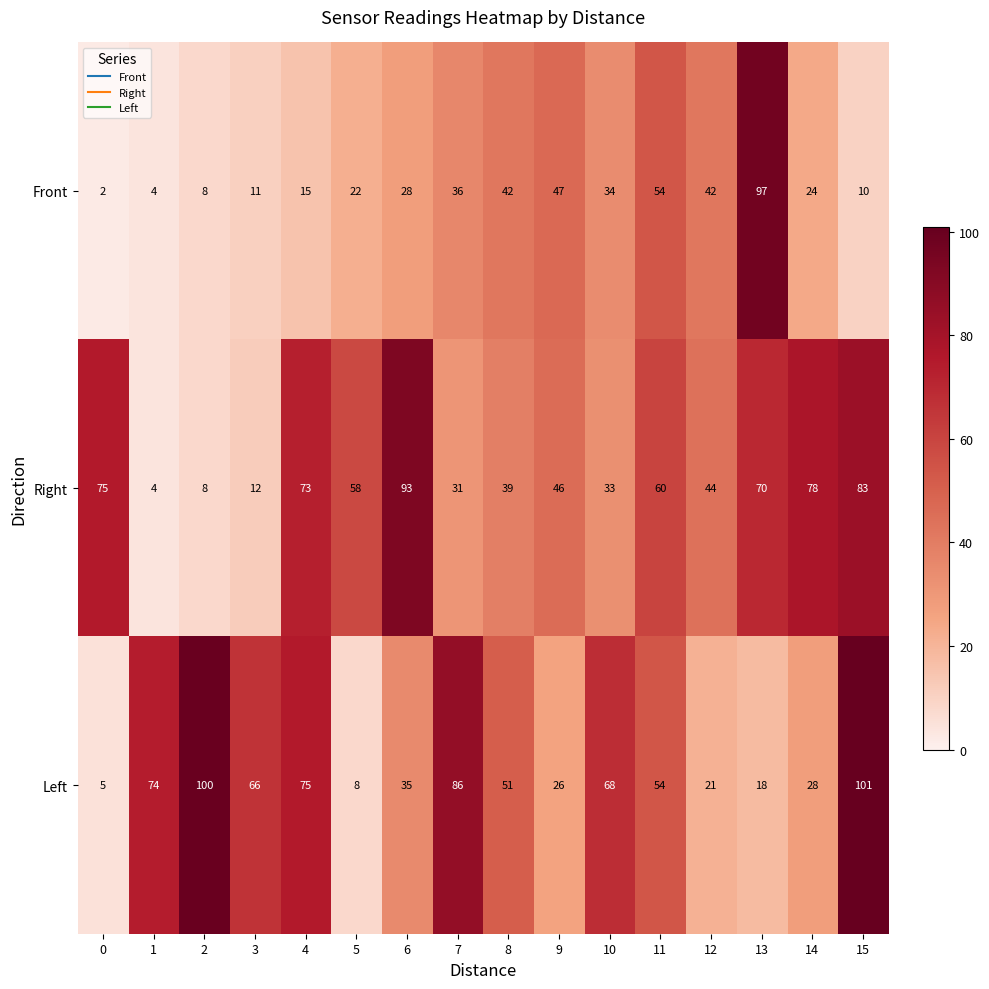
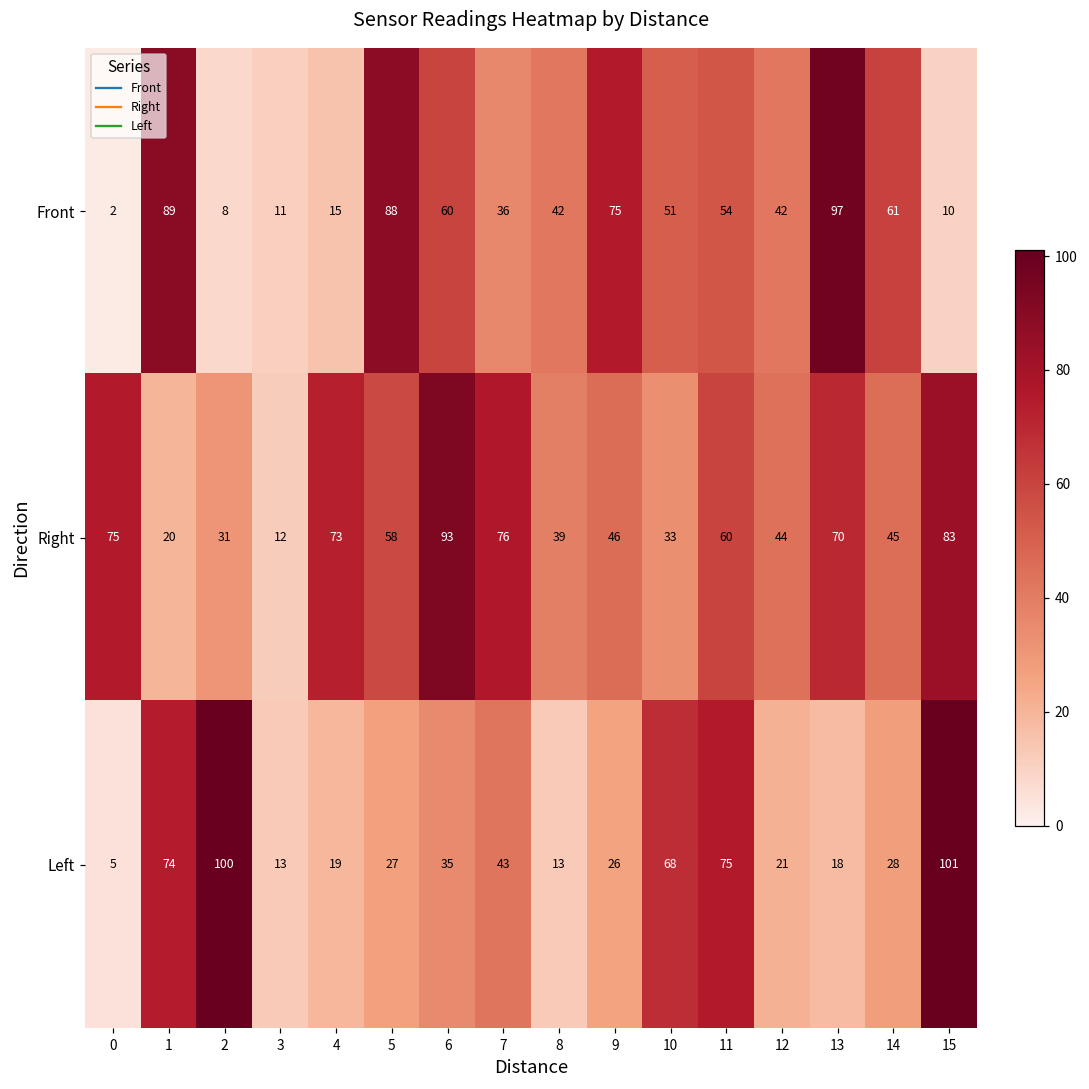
  {
    "Front": {
      "0": 2,
-     "1": 4,
+     "1": 89,
      "2": 8,
      "3": 11,
      "4": 15,
-     "5": 22,
-     "6": 28,
+     "5": 88,
+     "6": 60,
      "7": 36,
      "8": 42,
-     "9": 47,
-     "10": 34,
+     "9": 75,
+     "10": 51,
      "11": 54,
      "12": 42,
      "13": 97,
-     "14": 24,
+     "14": 61,
      "15": 10
    },
    "Right": {
      "0": 75,
-     "1": 4,
-     "2": 8,
+     "1": 20,
+     "2": 31,
      "3": 12,
      "4": 73,
      "5": 58,
      "6": 93,
-     "7": 31,
+     "7": 76,
      "8": 39,
      "9": 46,
      "10": 33,
      "11": 60,
      "12": 44,
      "13": 70,
-     "14": 78,
+     "14": 45,
      "15": 83
    },
    "Left": {
      "0": 5,
      "1": 74,
      "2": 100,
-     "3": 66,
-     "4": 75,
-     "5": 8,
+     "3": 13,
+     "4": 19,
+     "5": 27,
      "6": 35,
-     "7": 86,
-     "8": 51,
+     "7": 43,
+     "8": 13,
      "9": 26,
      "10": 68,
-     "11": 54,
+     "11": 75,
      "12": 21,
      "13": 18,
      "14": 28,
      "15": 101
    }
  }
